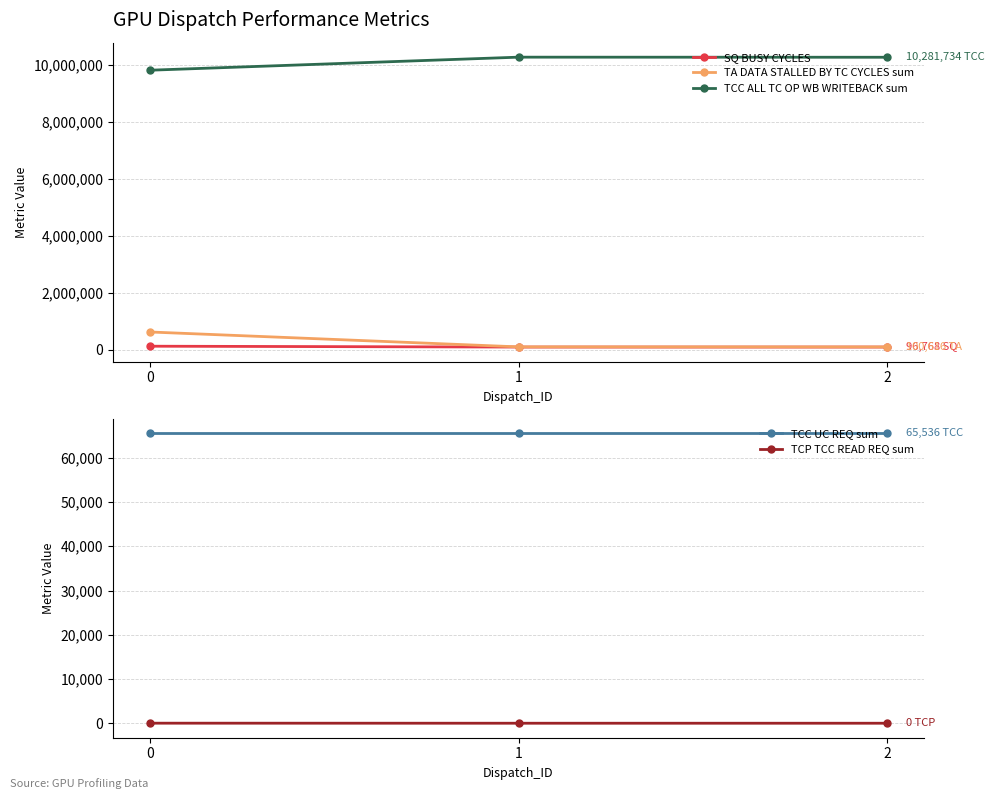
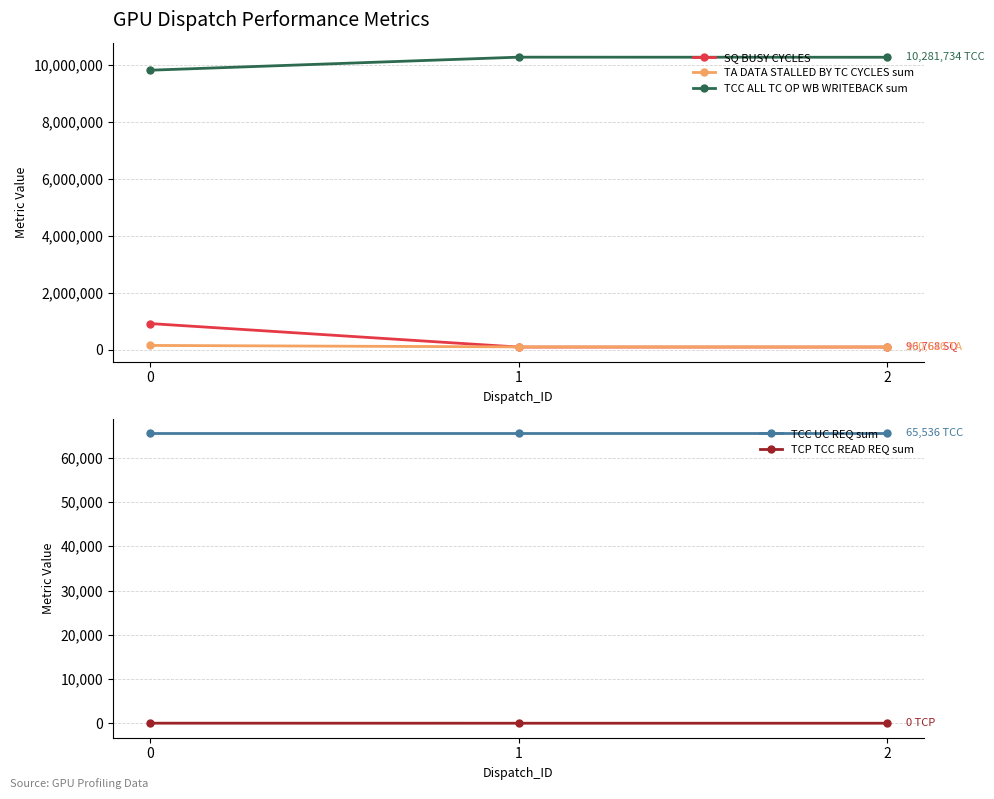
  {
    "GPU Dispatch Performance Metrics": {
      "SQ BUSY CYCLES": {
-       "0": "100,000"
+       "0": "900,000"
      },
      "TA DATA STALLED BY TC CYCLES sum": {
-       "0": "600,000"
+       "0": "200,000"
      },
      "TCC ALL TC OP WB WRITEBACK sum": {
        "2": "10,281,734"
      }
    }
  }
